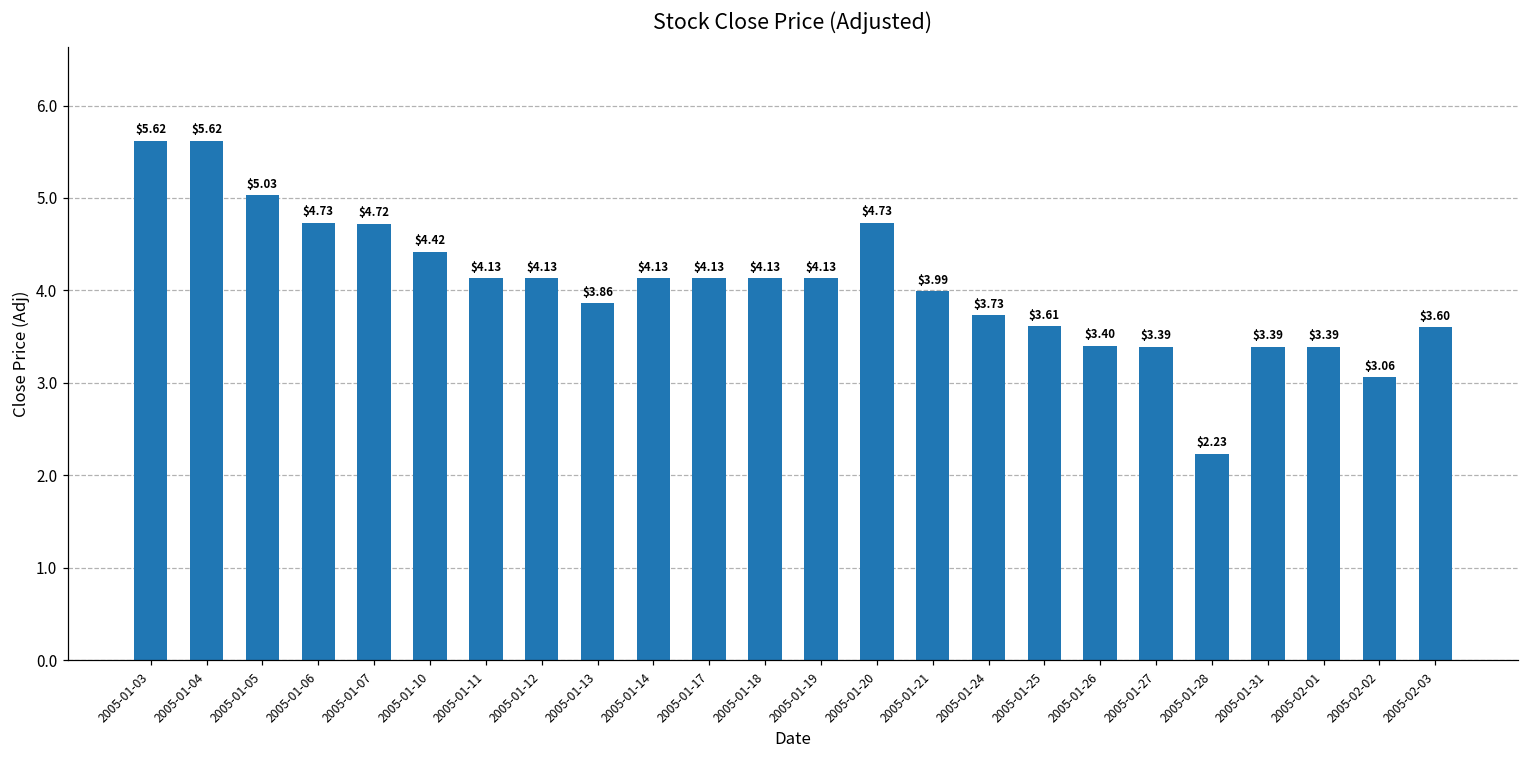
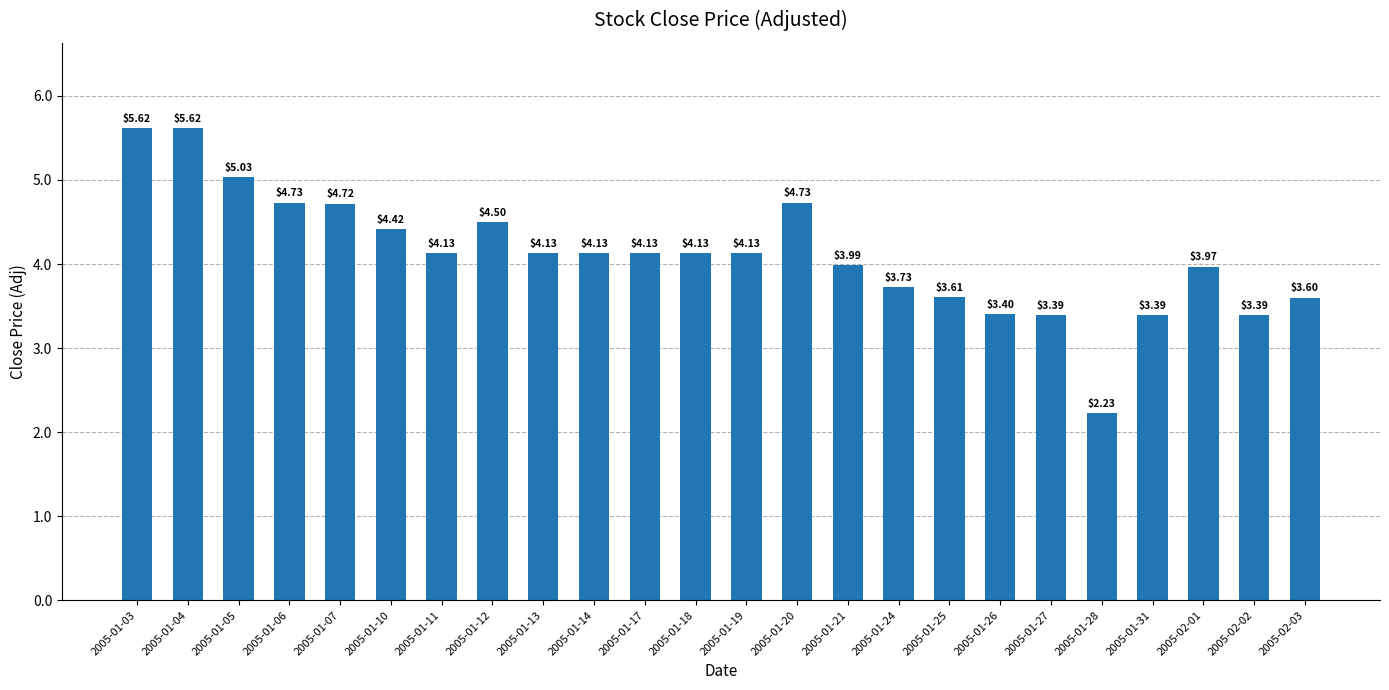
  {
    "2005-01-03": "$5.62",
    "2005-01-04": "$5.62",
    "2005-01-05": "$5.03",
    "2005-01-06": "$4.73",
    "2005-01-07": "$4.72",
    "2005-01-10": "$4.42",
    "2005-01-11": "$4.13",
-   "2005-01-12": "$4.13",
-   "2005-01-13": "$3.86",
+   "2005-01-12": "$4.50",
+   "2005-01-13": "$4.13",
    "2005-01-14": "$4.13",
    "2005-01-17": "$4.13",
    "2005-01-18": "$4.13",
    "2005-01-19": "$4.13",
    "2005-01-20": "$4.73",
    "2005-01-21": "$3.99",
    "2005-01-24": "$3.73",
    "2005-01-25": "$3.61",
    "2005-01-26": "$3.40",
    "2005-01-27": "$3.39",
    "2005-01-28": "$2.23",
    "2005-01-31": "$3.39",
-   "2005-02-01": "$3.39",
-   "2005-02-02": "$3.06",
+   "2005-02-01": "$3.97",
+   "2005-02-02": "$3.39",
    "2005-02-03": "$3.60"
  }
